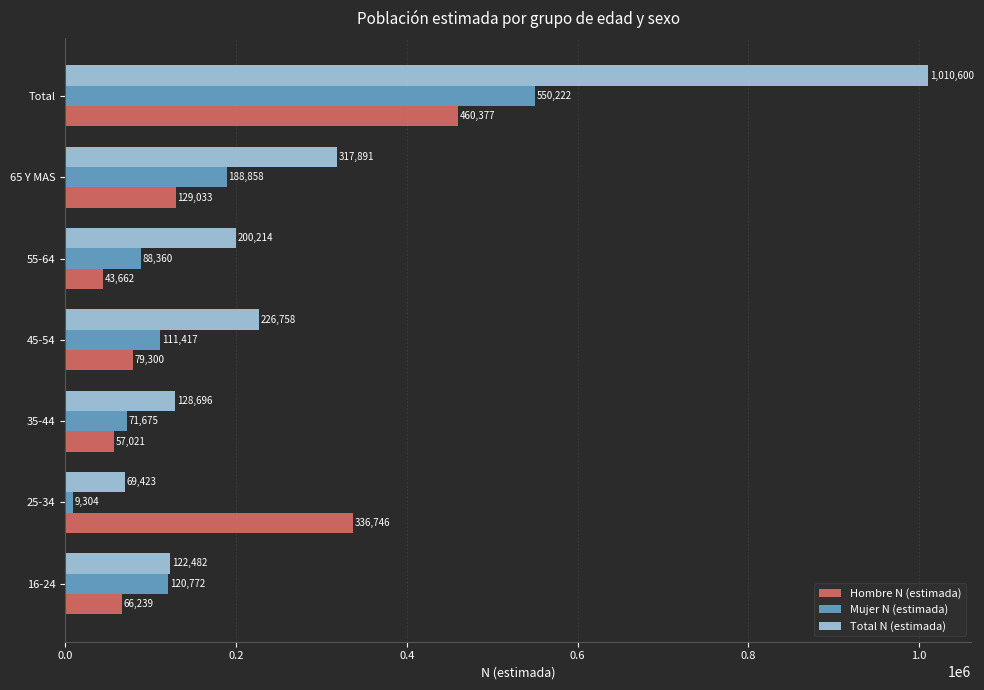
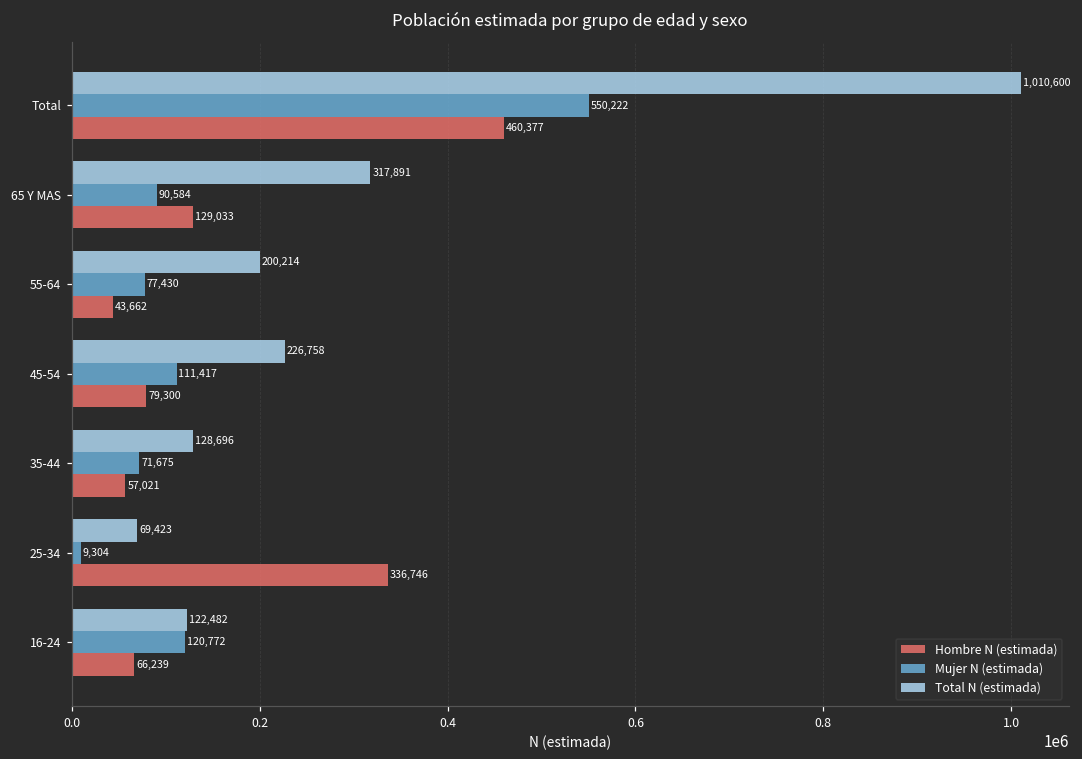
  {
    "Hombre N (estimada)": {
      "Total": "460,377",
      "65 Y MAS": "129,033",
      "55-64": "43,662",
      "45-54": "79,300",
      "35-44": "57,021",
      "25-34": "336,746",
      "16-24": "66,239"
    },
    "Mujer N (estimada)": {
      "Total": "550,222",
-     "65 Y MAS": "188,858",
-     "55-64": "88,360",
+     "65 Y MAS": "90,584",
+     "55-64": "77,430",
      "45-54": "111,417",
      "35-44": "71,675",
      "25-34": "9,304",
      "16-24": "120,772"
    },
    "Total N (estimada)": {
      "Total": "1,010,600",
      "65 Y MAS": "317,891",
      "55-64": "200,214",
      "45-54": "226,758",
      "35-44": "128,696",
      "25-34": "69,423",
      "16-24": "122,482"
    }
  }
